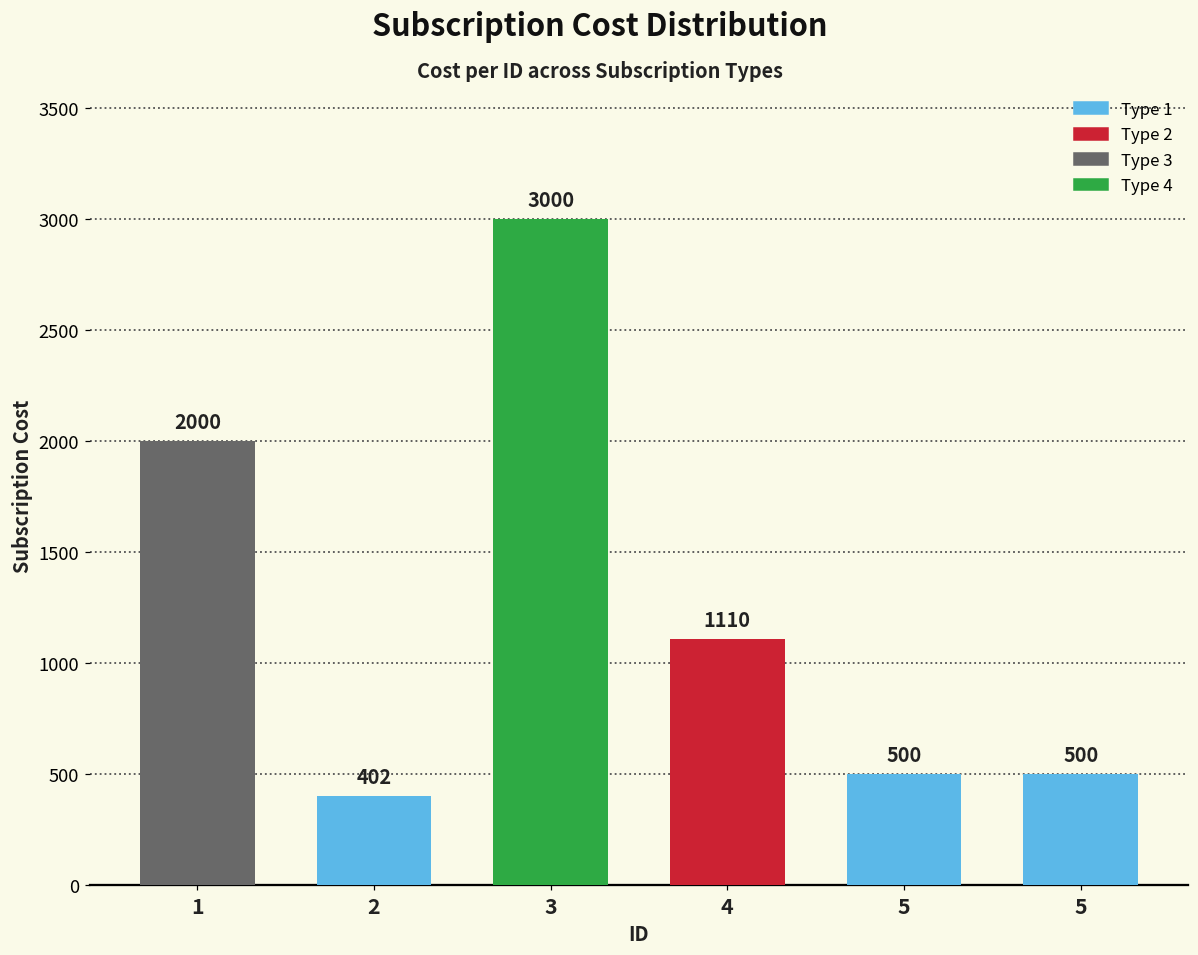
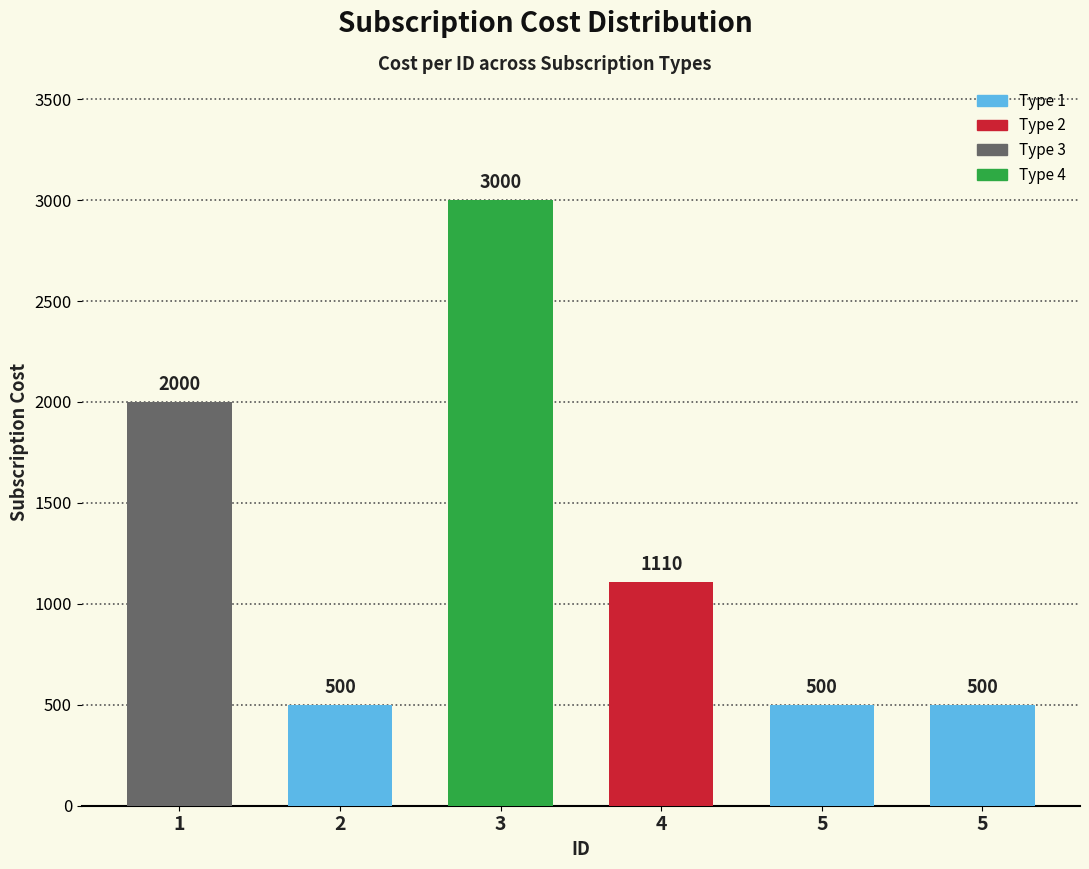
  {
    "1": 2000,
-   "2": 402,
+   "2": 500,
    "3": 3000,
    "4": 1110
  }
